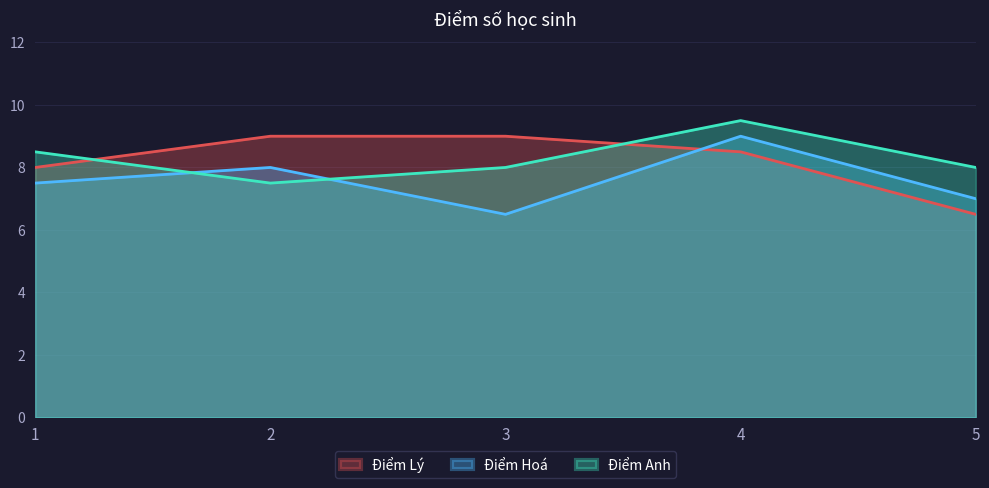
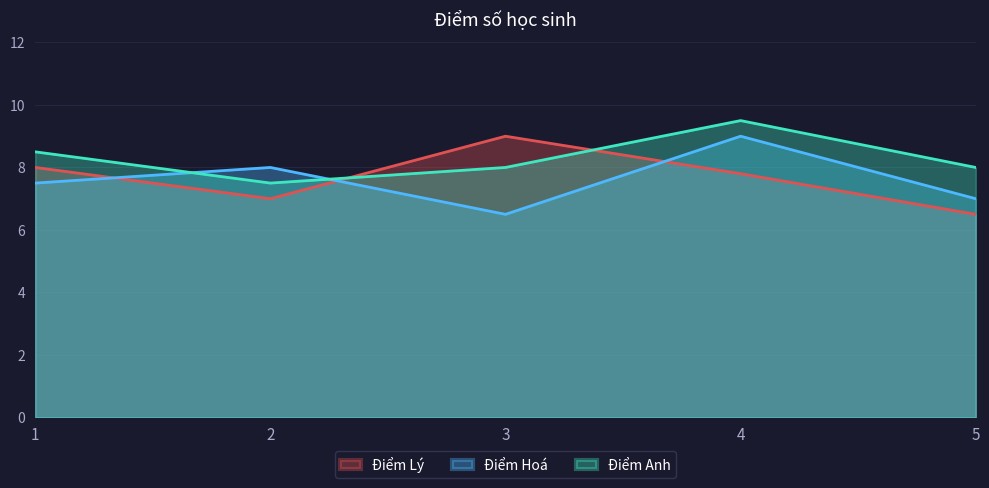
  {
    "Điểm Lý": {
      "1": 8.0,
-     "2": 9,
+     "2": 7,
      "3": 9.0,
-     "4": 8.5,
+     "4": 7.8,
      "5": 6.5
    }
  }
